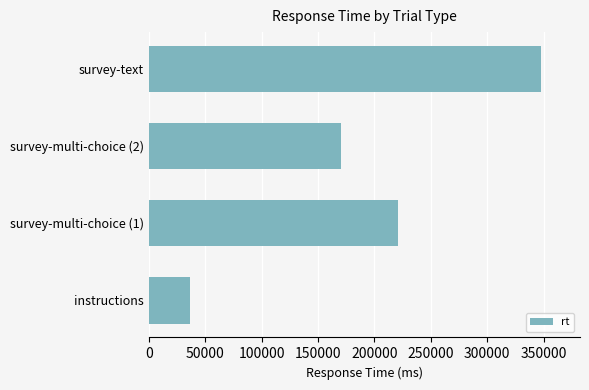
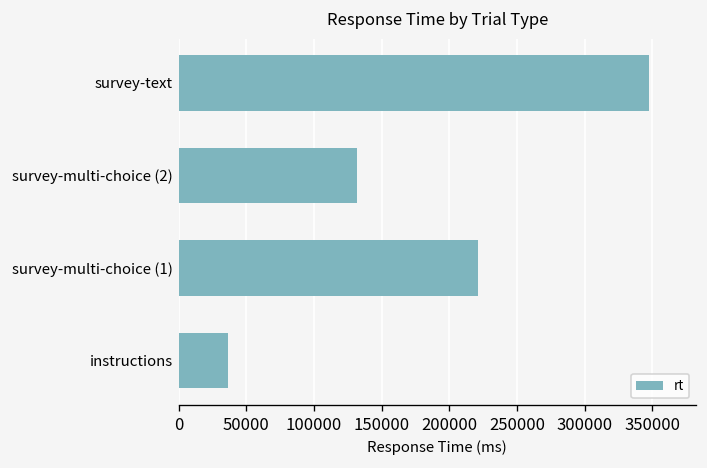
  {
    "survey-text": 347000,
-   "survey-multi-choice (2)": 171000,
+   "survey-multi-choice (2)": 131000,
    "survey-multi-choice (1)": 221000,
    "instructions": 36000
  }
